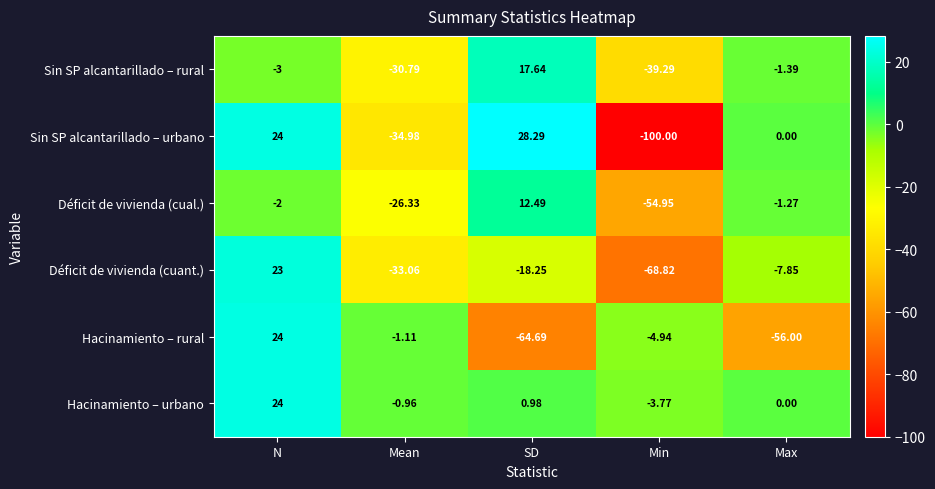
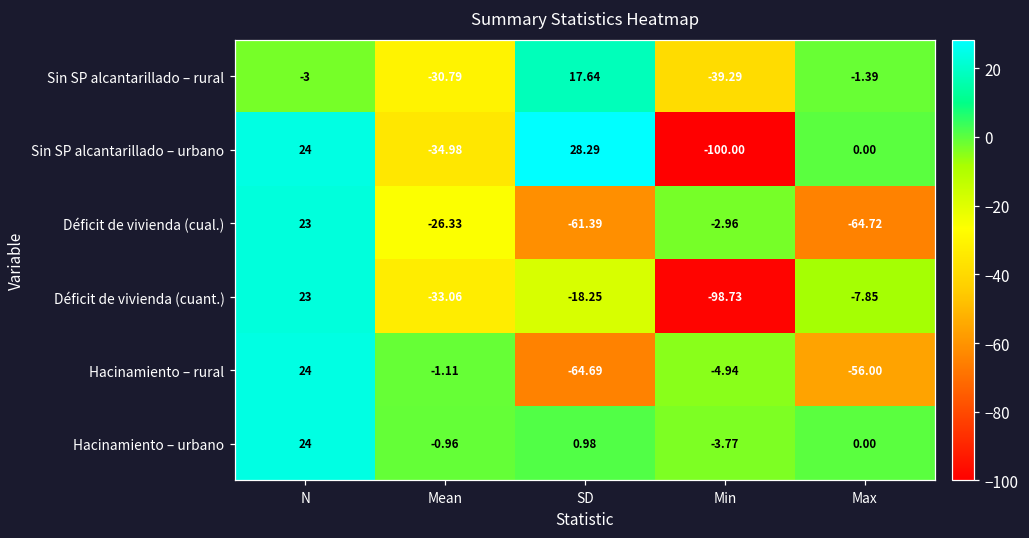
  {
    "Sin SP alcantarillado – rural": {
      "N": -3,
      "Mean": -30.79,
      "SD": 17.64,
      "Min": -39.29,
      "Max": -1.39
    },
    "Sin SP alcantarillado – urbano": {
      "N": 24,
      "Mean": -34.98,
      "SD": 28.29,
      "Min": -100.00,
      "Max": 0.00
    },
    "Déficit de vivienda (cual.)": {
-     "N": -2,
+     "N": 23,
      "Mean": -26.33,
-     "SD": 12.49,
-     "Min": -54.95,
-     "Max": -1.27
+     "SD": -61.39,
+     "Min": -2.96,
+     "Max": -64.72
    },
    "Déficit de vivienda (cuant.)": {
      "N": 23,
      "Mean": -33.06,
      "SD": -18.25,
-     "Min": -68.82,
+     "Min": -98.73,
      "Max": -7.85
    },
    "Hacinamiento – rural": {
      "N": 24,
      "Mean": -1.11,
      "SD": -64.69,
      "Min": -4.94,
      "Max": -56.00
    },
    "Hacinamiento – urbano": {
      "N": 24,
      "Mean": -0.96,
      "SD": 0.98,
      "Min": -3.77,
      "Max": 0.00
    }
  }
